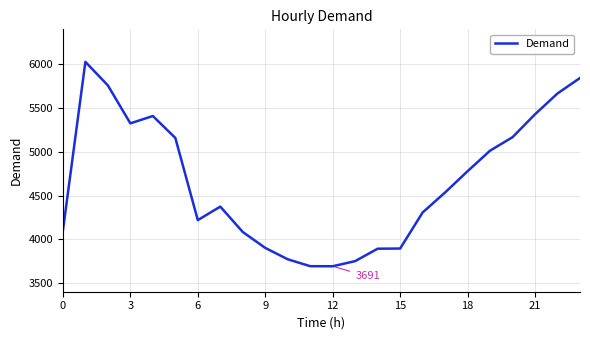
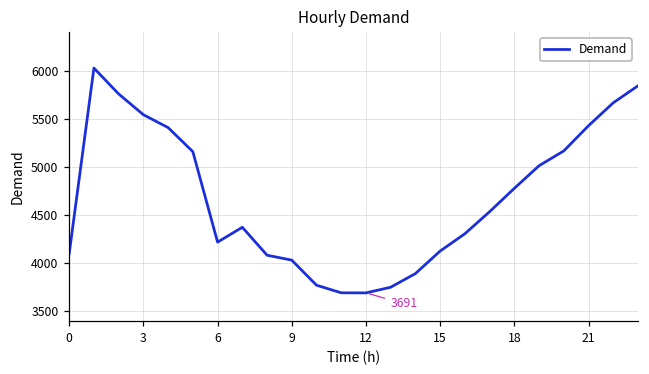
  {
    "0": 4100,
-   "3": 5300,
+   "3": 5500,
    "6": 4200,
-   "9": 3900,
-   "15": 3900,
+   "9": 4000,
+   "15": 4100,
    "18": 4800,
    "21": 5400
  }
